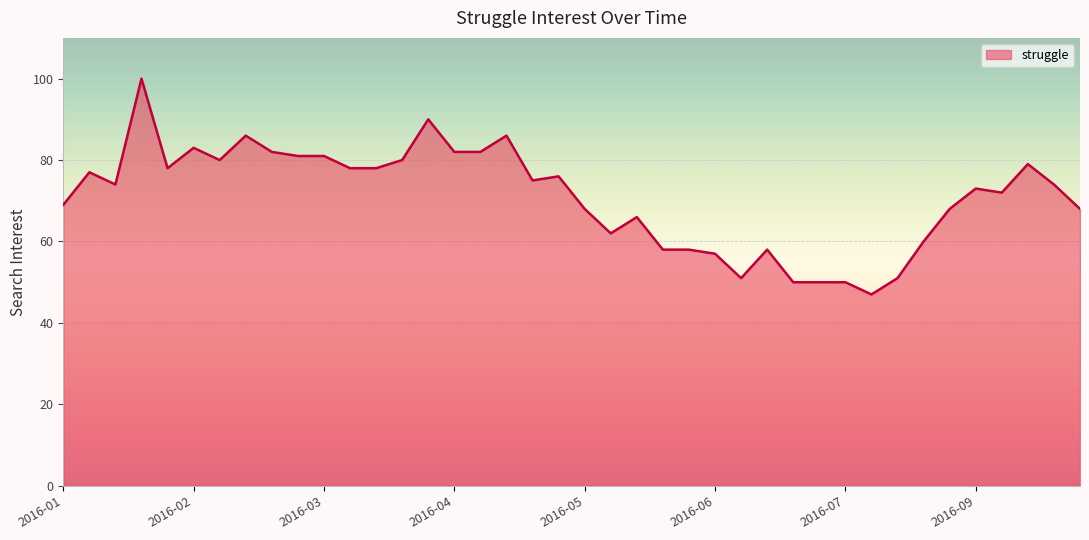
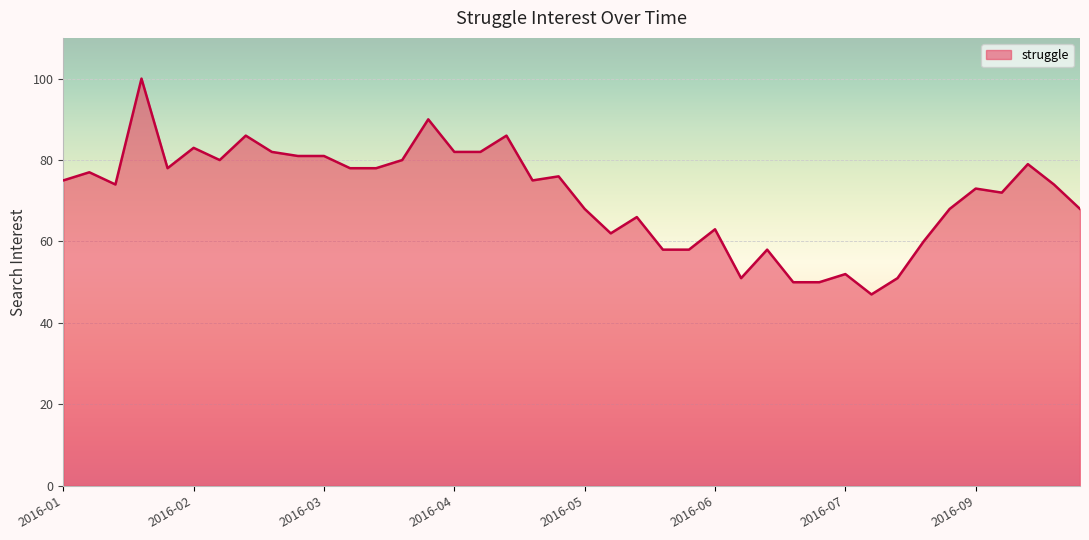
  {
-   "2016-01": 69,
+   "2016-01": 75,
    "2016-02": 83,
    "2016-03": 81,
    "2016-04": 82,
    "2016-05": 68,
-   "2016-06": 57,
-   "2016-07": 50,
+   "2016-06": 63,
+   "2016-07": 52,
    "2016-09": 73
  }
